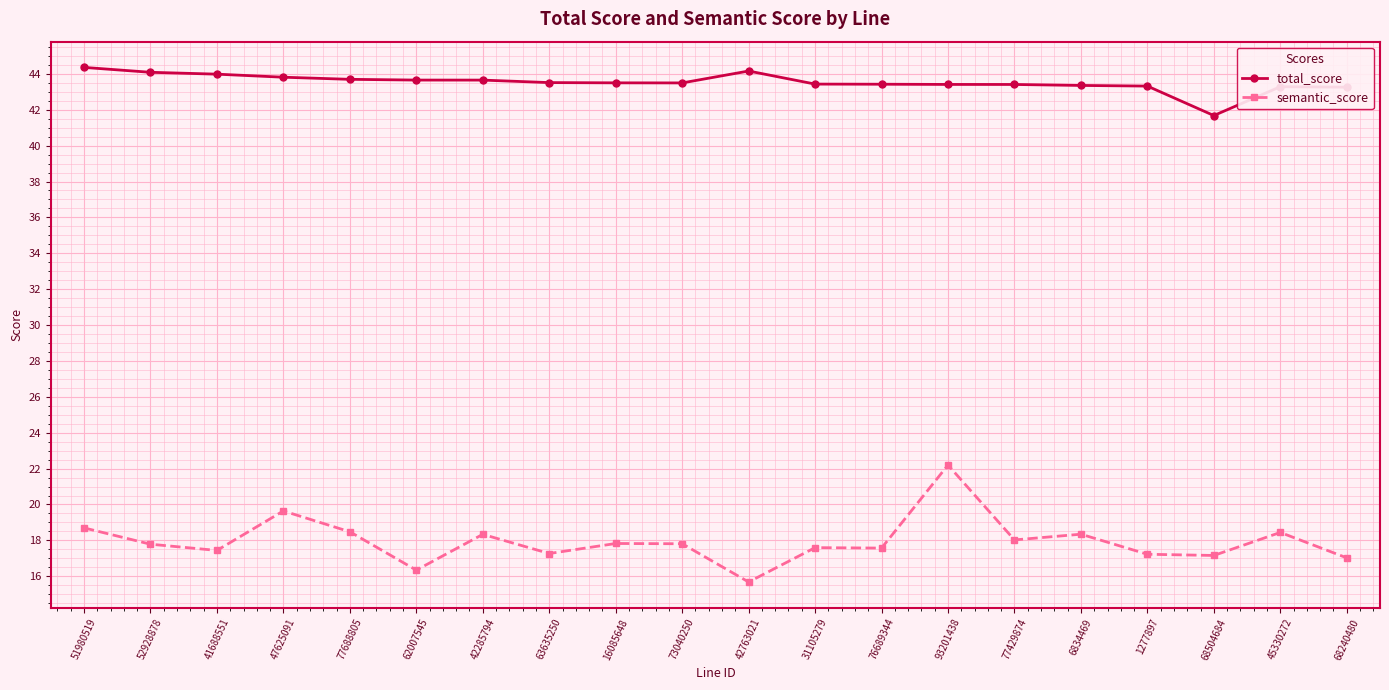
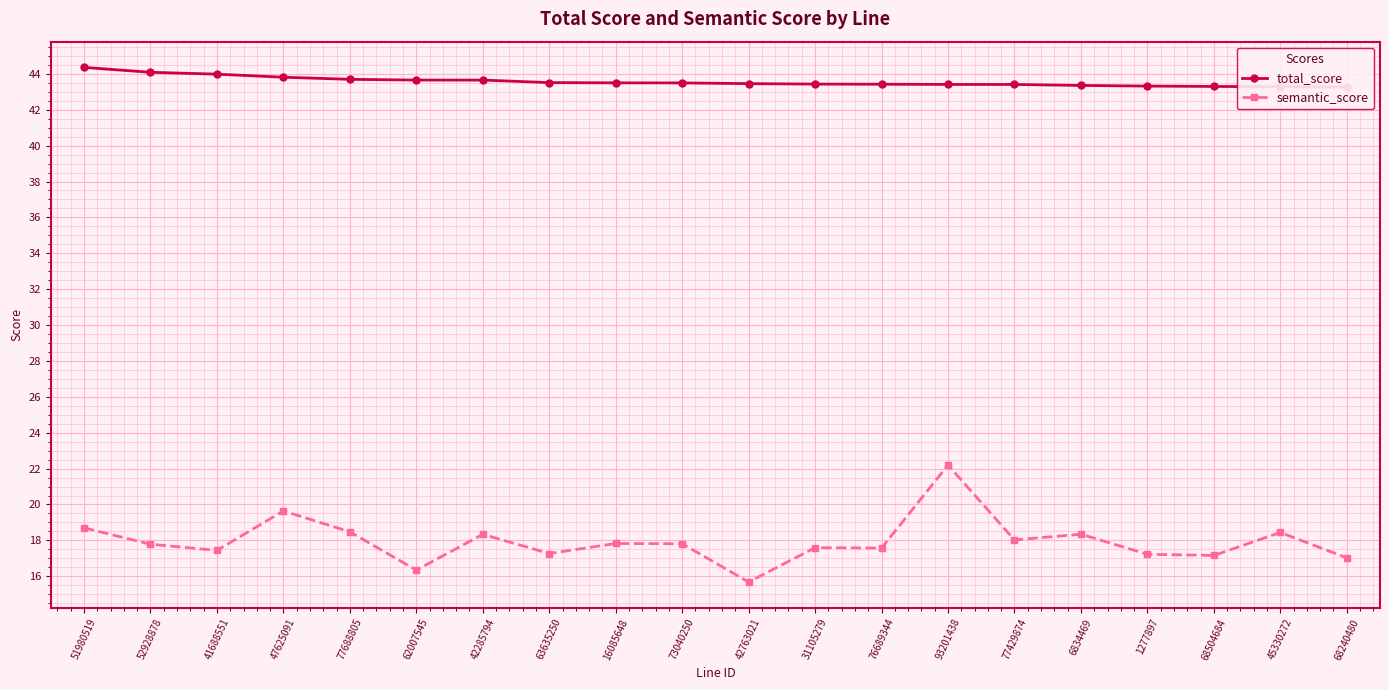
  {
    "total_score": {
      "51980519": 44.4,
      "52928878": 44.1,
      "41688551": 44.0,
      "47625091": 43.8,
      "77688805": 43.7,
      "62007545": 43.7,
      "42285794": 43.7,
      "63635250": 43.5,
      "16085648": 43.5,
      "73040250": 43.5,
-     "42763021": 44.2,
+     "42763021": 43.5,
      "31105279": 43.4,
      "76689344": 43.4,
      "93201438": 43.4,
      "77429874": 43.4,
      "6834469": 43.4,
      "1277897": 43.3,
-     "68504684": 41.7
+     "68504684": 43.3
    },
    "semantic_score": {
      "51980519": 18.7,
      "52928878": 17.8,
      "41688551": 17.4,
      "47625091": 19.6,
      "77688805": 18.5,
      "62007545": 16.3,
      "42285794": 18.3,
      "63635250": 17.3,
      "16085648": 17.8,
      "73040250": 17.8,
      "42763021": 15.7,
      "31105279": 17.6,
      "76689344": 17.6,
      "93201438": 22.2,
      "77429874": 18.0,
      "6834469": 18.3,
      "1277897": 17.2,
      "68504684": 17.2,
      "45330272": 18.4,
      "68240480": 17.0
    }
  }
